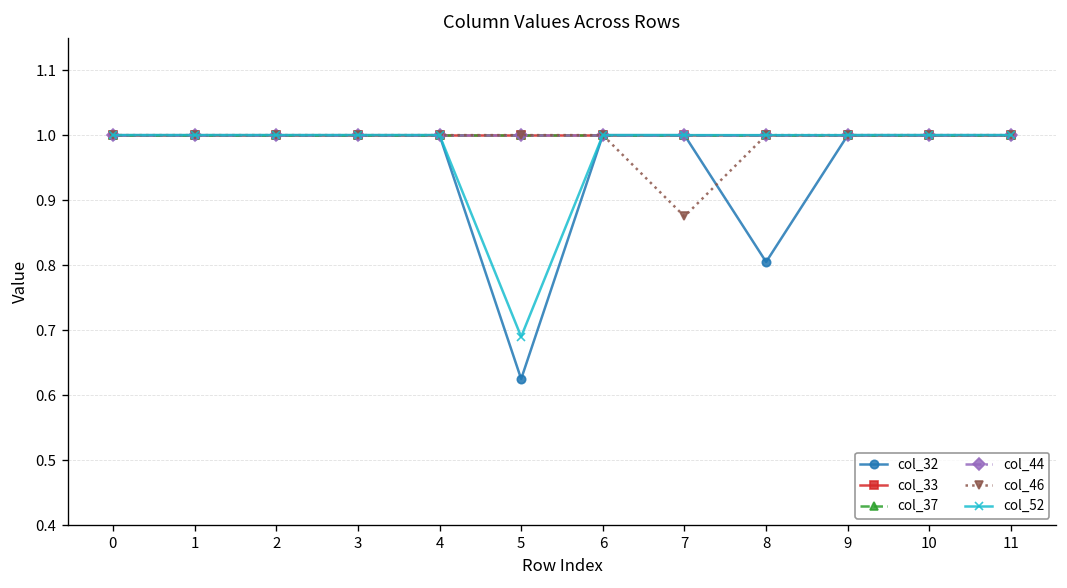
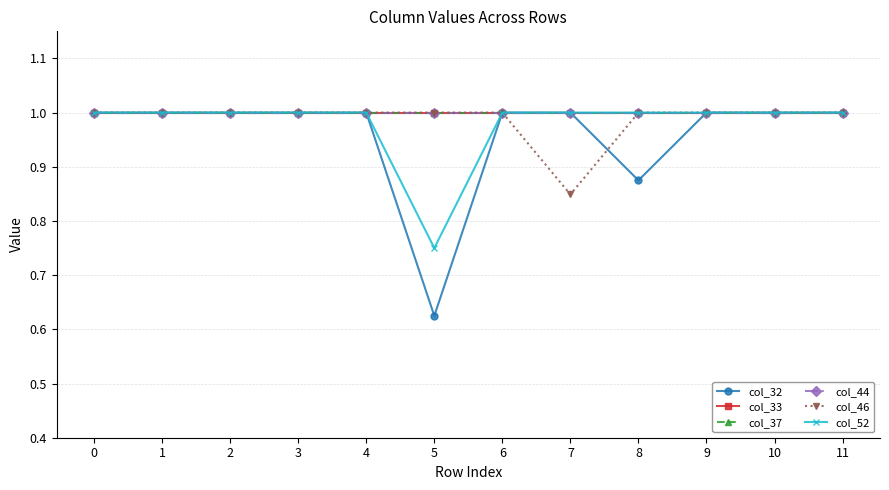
  {
    "col_32": {
      "5": 0.63,
-     "8": 0.81
+     "8": 0.88
    },
    "col_46": {
-     "7": 0.88
+     "7": 0.85
    },
    "col_52": {
-     "5": 0.69
+     "5": 0.75
    }
  }
